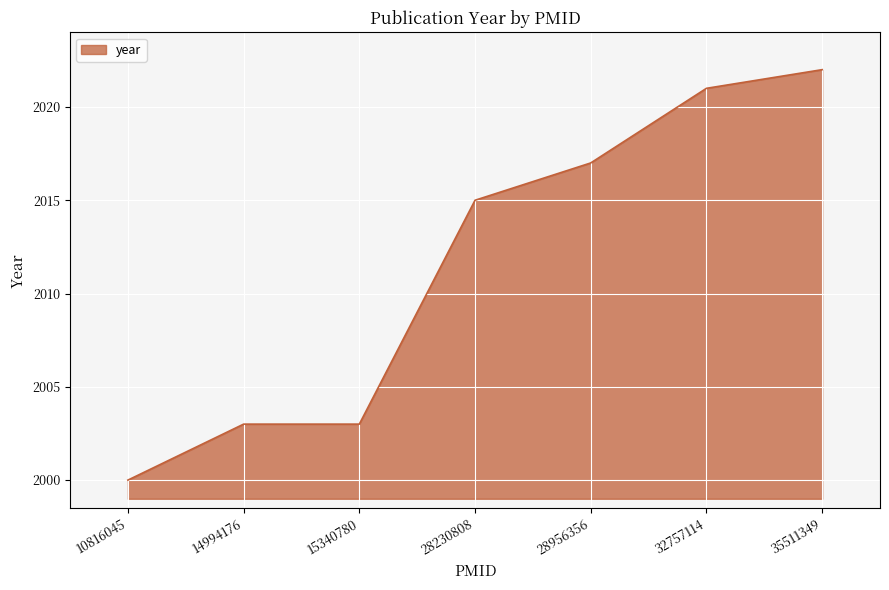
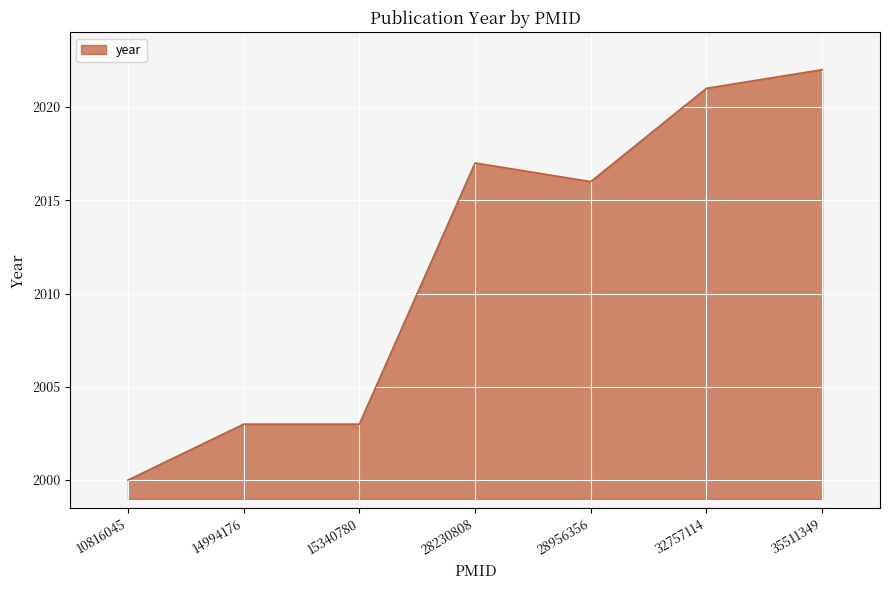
  {
    "10816045": 2000,
    "14994176": 2003,
    "15340780": 2003,
-   "28230808": 2015,
-   "28956356": 2017,
+   "28230808": 2017,
+   "28956356": 2016,
    "32757114": 2021,
    "35511349": 2022
  }
